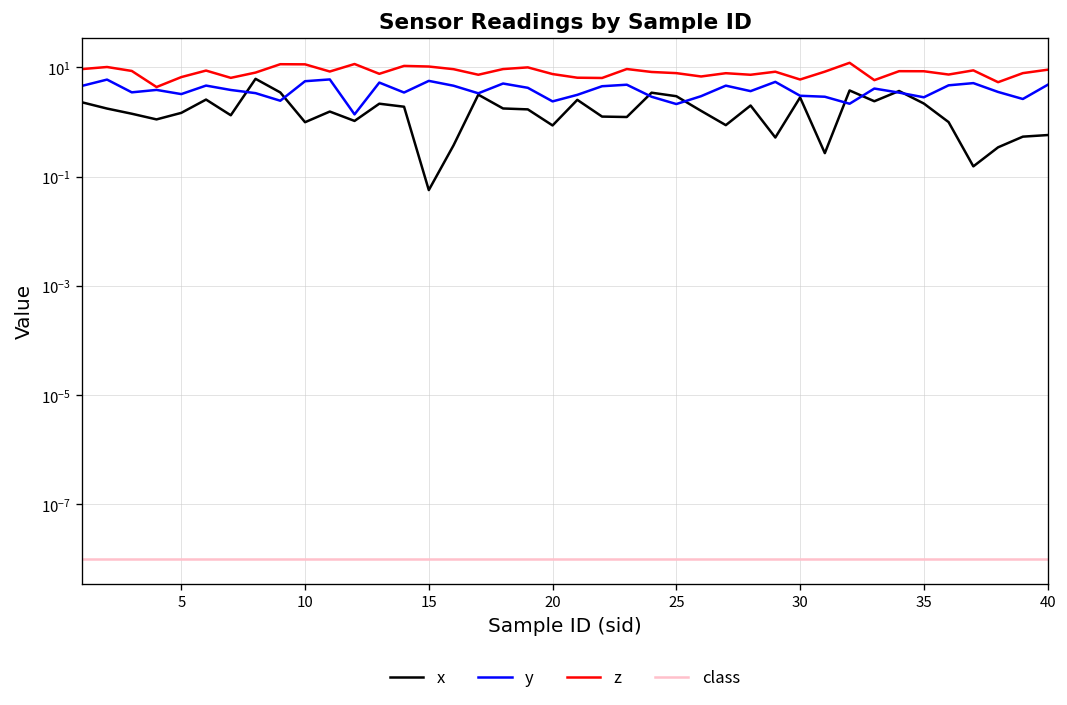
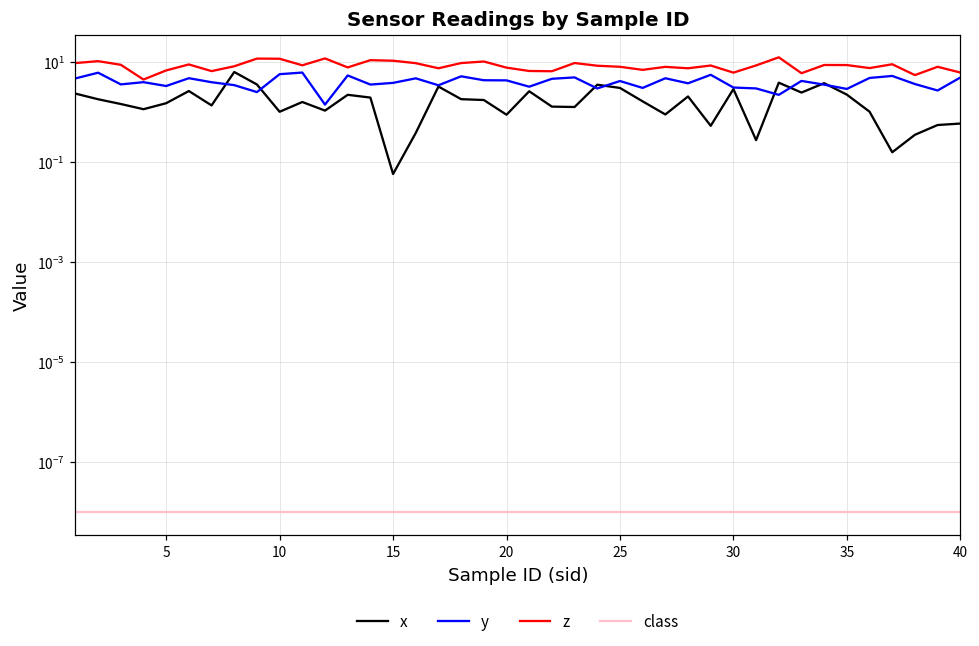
  {
    "x": {
      "5": 1.5,
      "10": 1,
      "15": 0.06,
      "20": 0.9,
      "25": 3,
      "35": 2,
      "40": 0.6
    },
    "y": {
      "5": 3,
      "10": 6,
-     "15": 6,
-     "20": 2,
-     "25": 2,
+     "15": 4,
+     "20": 4,
+     "25": 4,
      "35": 3,
      "40": 5
    },
    "z": {
      "5": 7,
      "10": 11,
      "15": 10,
      "20": 8,
      "25": 8,
      "30": 6,
      "35": 9,
-     "40": 9
+     "40": 6
    },
    "class": {
      "5": 0.000000010,
      "10": 0.000000010,
      "15": 0.000000010,
      "20": 0.000000010,
      "25": 0.000000010,
      "30": 0.000000010,
      "35": 0.000000010,
      "40": 0.000000010
    }
  }
